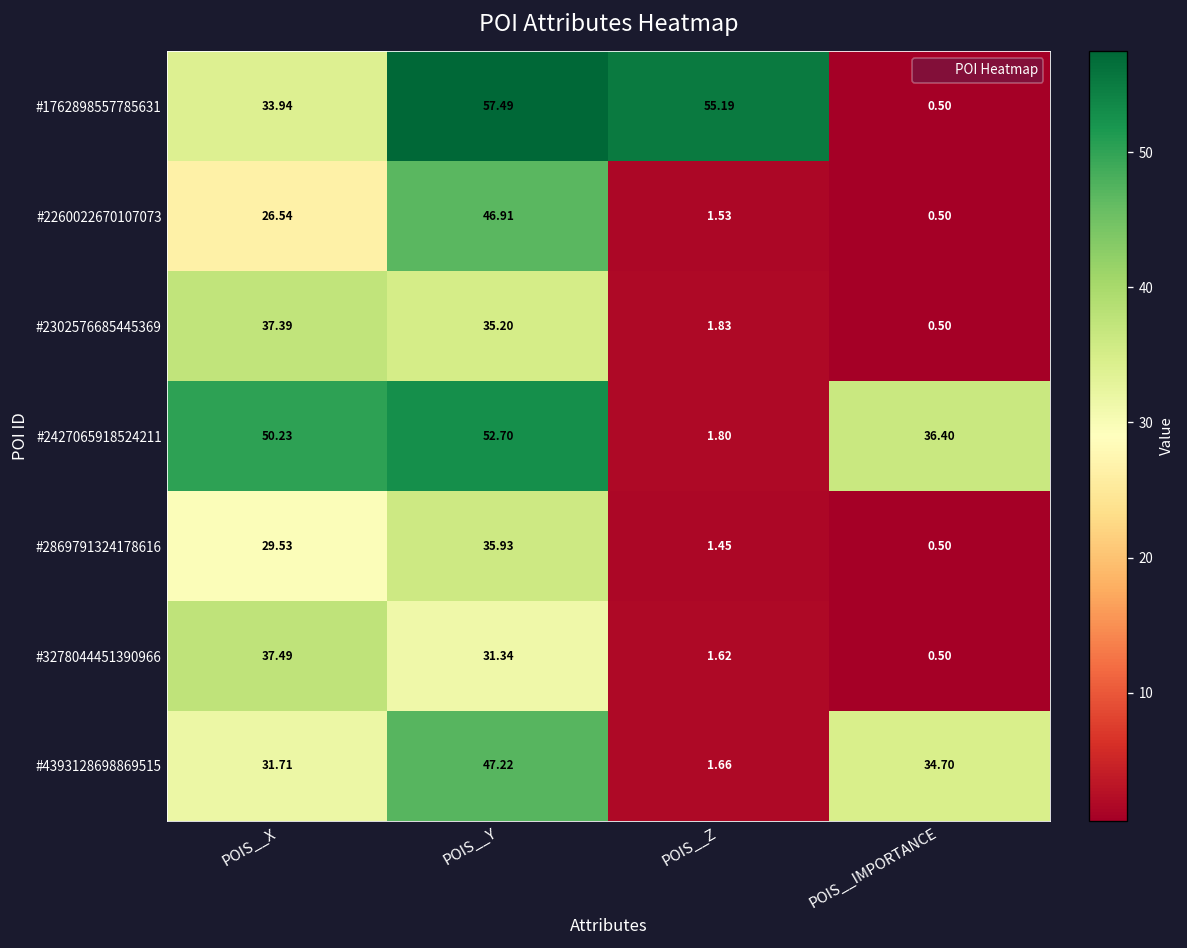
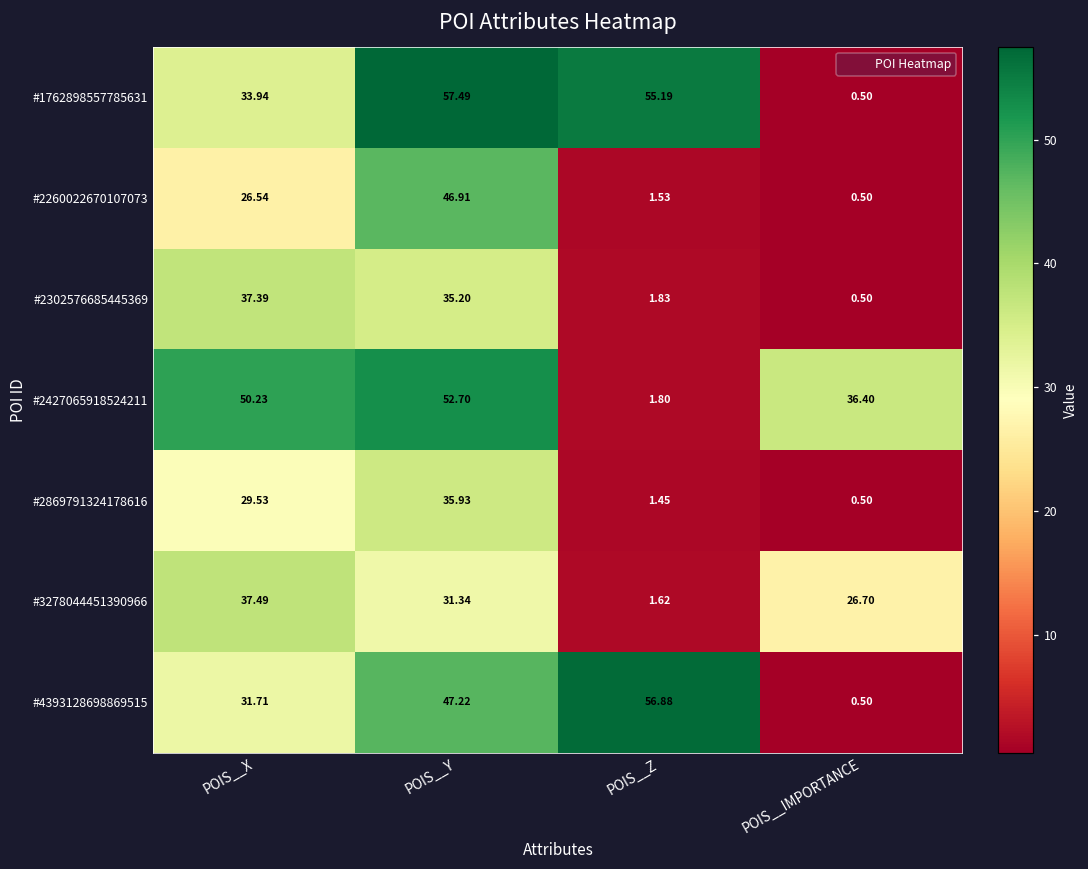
  {
    "#1762898557785631": {
      "POIS__X": 33.94,
      "POIS__Y": 57.49,
      "POIS__Z": 55.19,
      "POIS__IMPORTANCE": 0.50
    },
    "#2260022670107073": {
      "POIS__X": 26.54,
      "POIS__Y": 46.91,
      "POIS__Z": 1.53,
      "POIS__IMPORTANCE": 0.50
    },
    "#2302576685445369": {
      "POIS__X": 37.39,
      "POIS__Y": 35.20,
      "POIS__Z": 1.83,
      "POIS__IMPORTANCE": 0.50
    },
    "#2427065918524211": {
      "POIS__X": 50.23,
      "POIS__Y": 52.70,
      "POIS__Z": 1.80,
      "POIS__IMPORTANCE": 36.40
    },
    "#2869791324178616": {
      "POIS__X": 29.53,
      "POIS__Y": 35.93,
      "POIS__Z": 1.45,
      "POIS__IMPORTANCE": 0.50
    },
    "#3278044451390966": {
      "POIS__X": 37.49,
      "POIS__Y": 31.34,
      "POIS__Z": 1.62,
-     "POIS__IMPORTANCE": 0.50
+     "POIS__IMPORTANCE": 26.70
    },
    "#4393128698869515": {
      "POIS__X": 31.71,
      "POIS__Y": 47.22,
-     "POIS__Z": 1.66,
-     "POIS__IMPORTANCE": 34.70
+     "POIS__Z": 56.88,
+     "POIS__IMPORTANCE": 0.50
    }
  }
